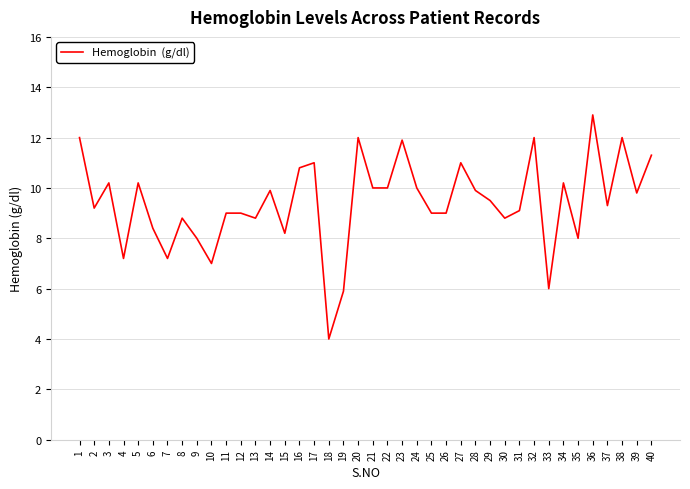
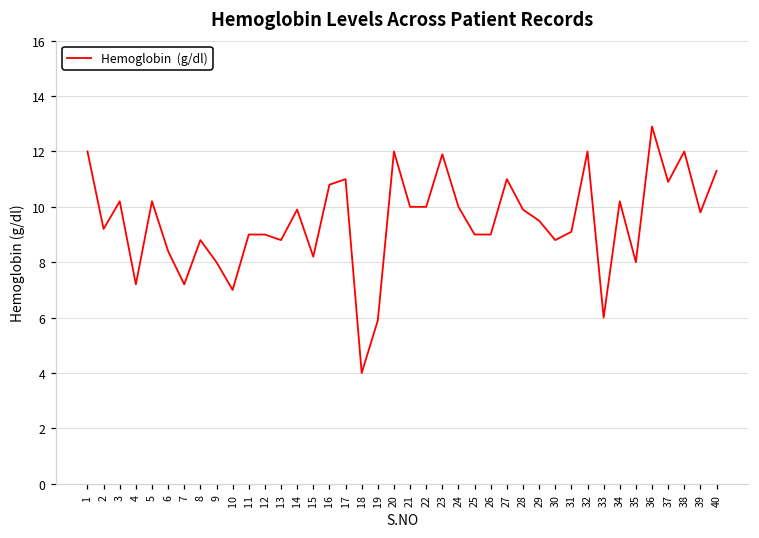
  {
    "1": 12.0,
    "2": 9.2,
    "3": 10.2,
    "4": 7.2,
    "5": 10.2,
    "6": 8.4,
    "7": 7.2,
    "8": 8.8,
    "9": 8.0,
    "10": 7.0,
    "11": 9.0,
    "12": 9.0,
    "13": 8.8,
    "14": 9.9,
    "15": 8.2,
    "16": 10.8,
    "17": 11.0,
    "18": 4.0,
    "19": 5.9,
    "20": 12.0,
    "21": 10.0,
    "22": 10.0,
    "23": 11.9,
    "24": 10.0,
    "25": 9.0,
    "26": 9.0,
    "27": 11.0,
    "28": 9.9,
    "29": 9.5,
    "30": 8.8,
    "31": 9.1,
    "32": 12.0,
    "33": 6.0,
    "34": 10.2,
    "35": 8.0,
    "36": 12.9,
-   "37": 9.3,
+   "37": 10.9,
    "38": 12.0,
    "39": 9.8,
    "40": 11.3
  }
